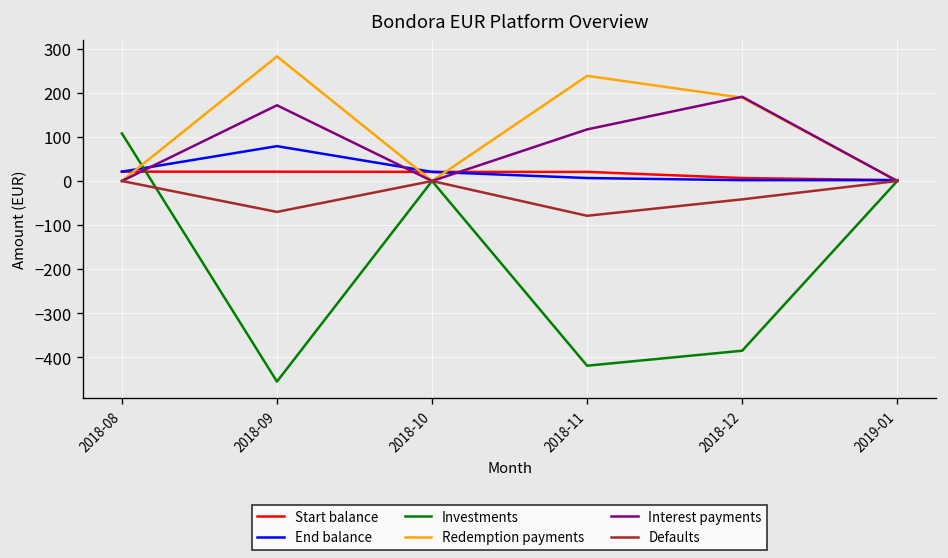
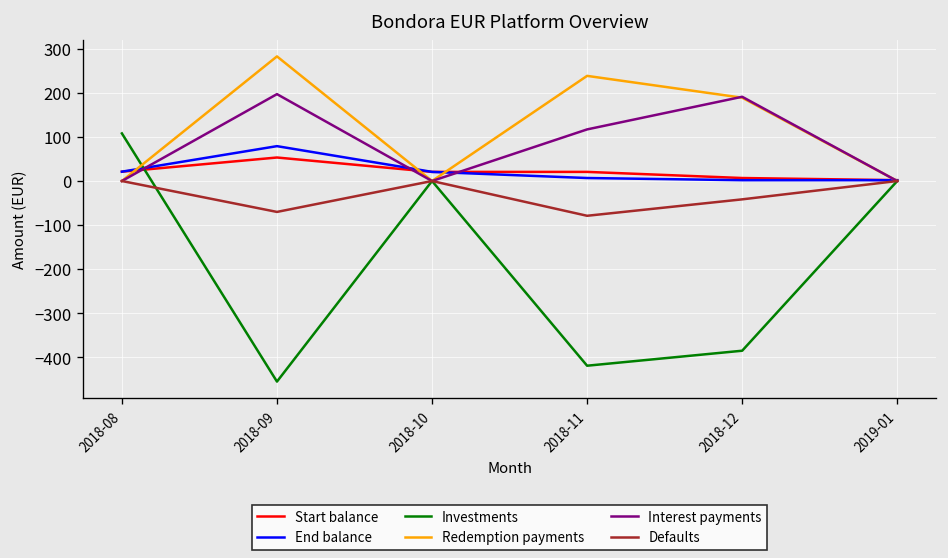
  {
    "Start balance": {
-     "2018-09": 20,
+     "2018-09": 50,
      "2018-11": 20
    },
    "End balance": {
      "2018-09": 80,
      "2018-11": 10
    },
    "Investments": {
      "2018-08": 110,
      "2018-09": -460,
      "2018-11": -420,
      "2018-12": -390
    },
    "Redemption payments": {
      "2018-09": 280,
      "2018-11": 240
    },
    "Interest payments": {
-     "2018-09": 170,
+     "2018-09": 200,
      "2018-11": 120
    },
    "Defaults": {
      "2018-09": -70,
      "2018-11": -80,
      "2018-12": -40
    }
  }
